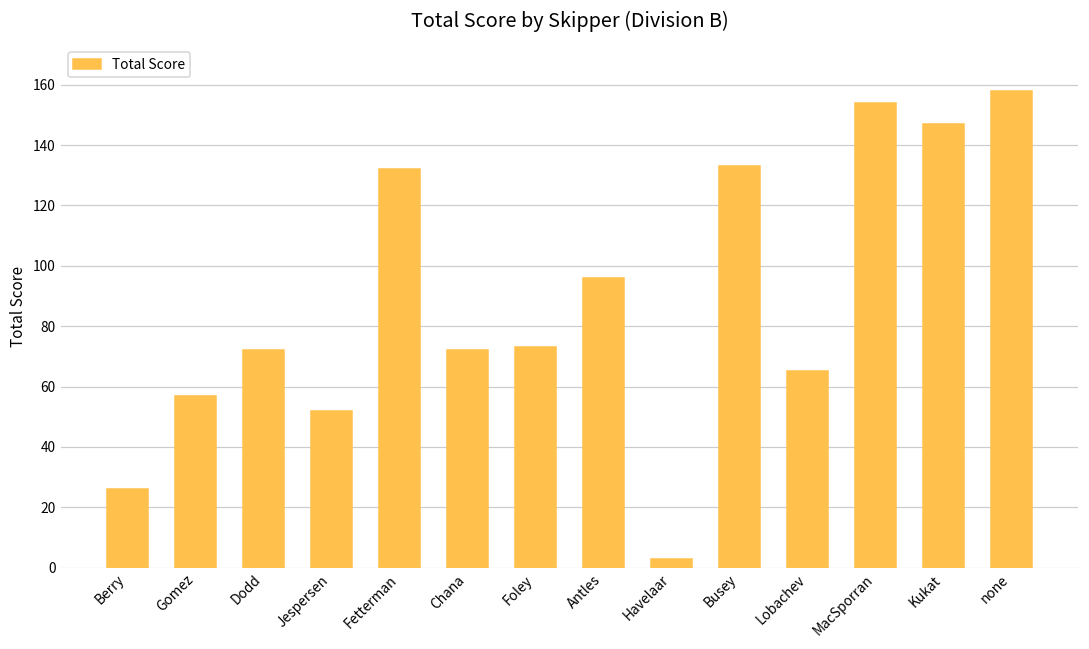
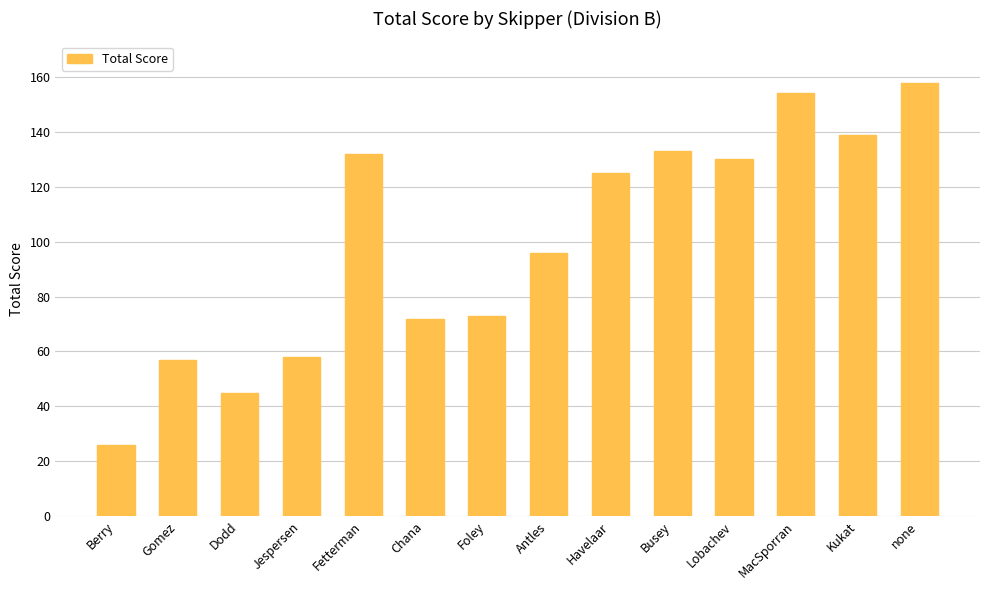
  {
    "Berry": 26,
    "Gomez": 57,
-   "Dodd": 72,
-   "Jespersen": 52,
+   "Dodd": 45,
+   "Jespersen": 58,
    "Fetterman": 132,
    "Chana": 72,
    "Foley": 73,
    "Antles": 96,
-   "Havelaar": 3,
+   "Havelaar": 125,
    "Busey": 133,
-   "Lobachev": 65,
+   "Lobachev": 130,
    "MacSporran": 154,
-   "Kukat": 147,
+   "Kukat": 139,
    "none": 158
  }
